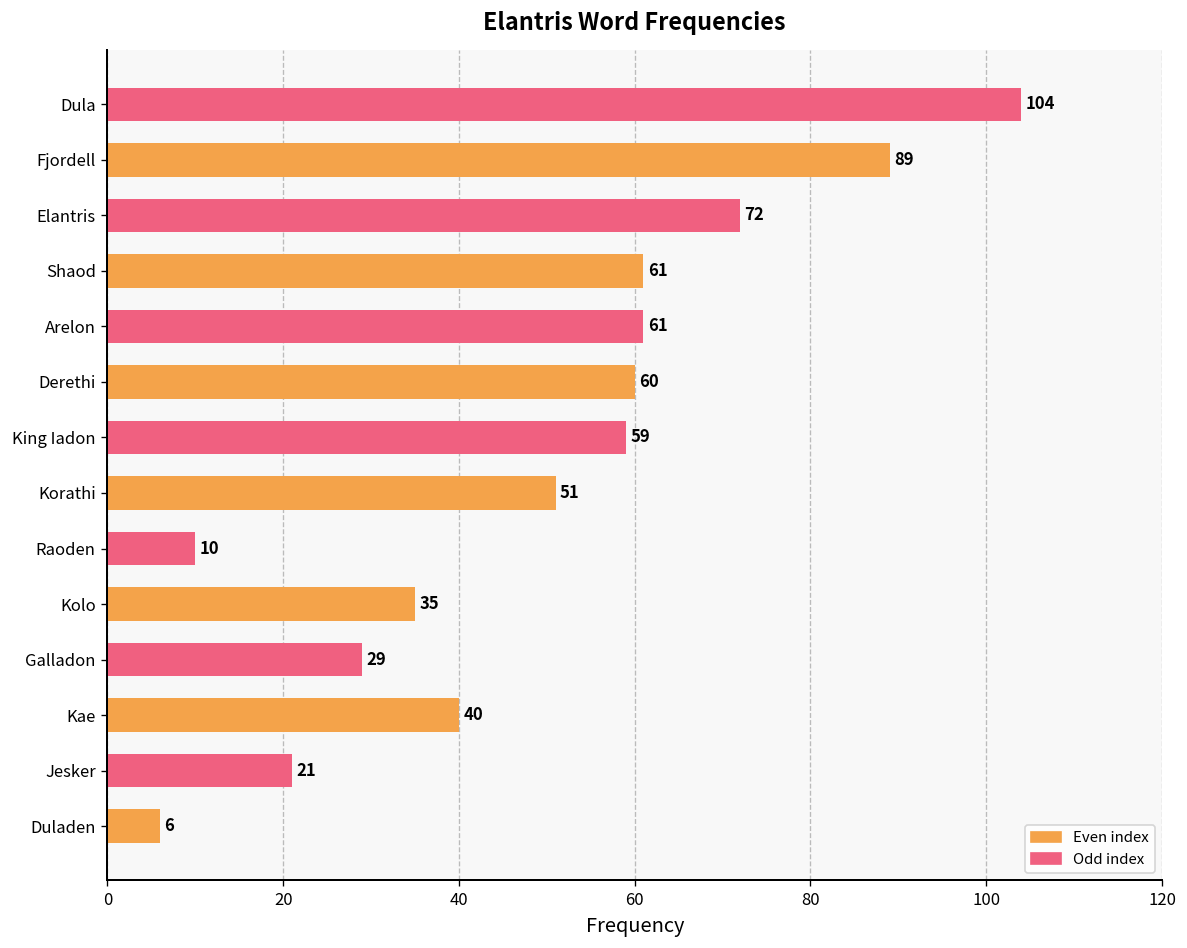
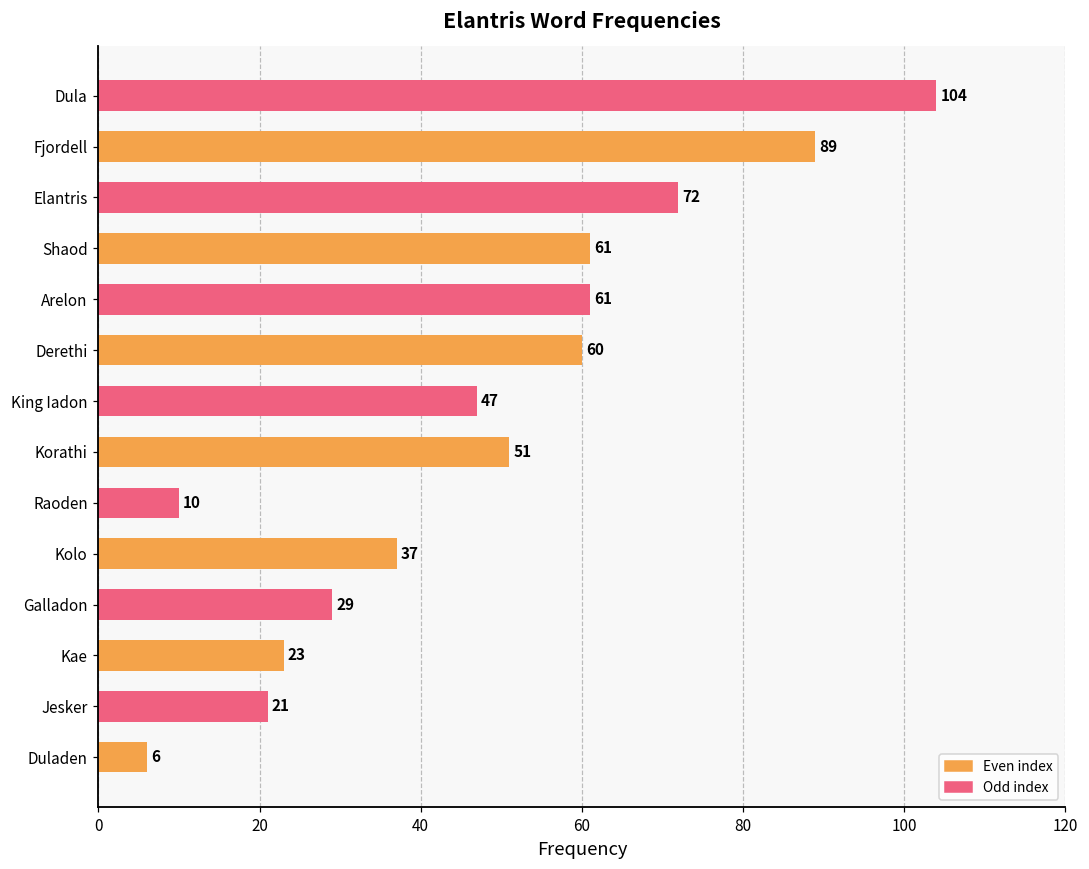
  {
    "Dula": 104,
    "Fjordell": 89,
    "Elantris": 72,
    "Shaod": 61,
    "Arelon": 61,
    "Derethi": 60,
-   "King Iadon": 59,
+   "King Iadon": 47,
    "Korathi": 51,
    "Raoden": 10,
-   "Kolo": 35,
+   "Kolo": 37,
    "Galladon": 29,
-   "Kae": 40,
+   "Kae": 23,
    "Jesker": 21,
    "Duladen": 6
  }
